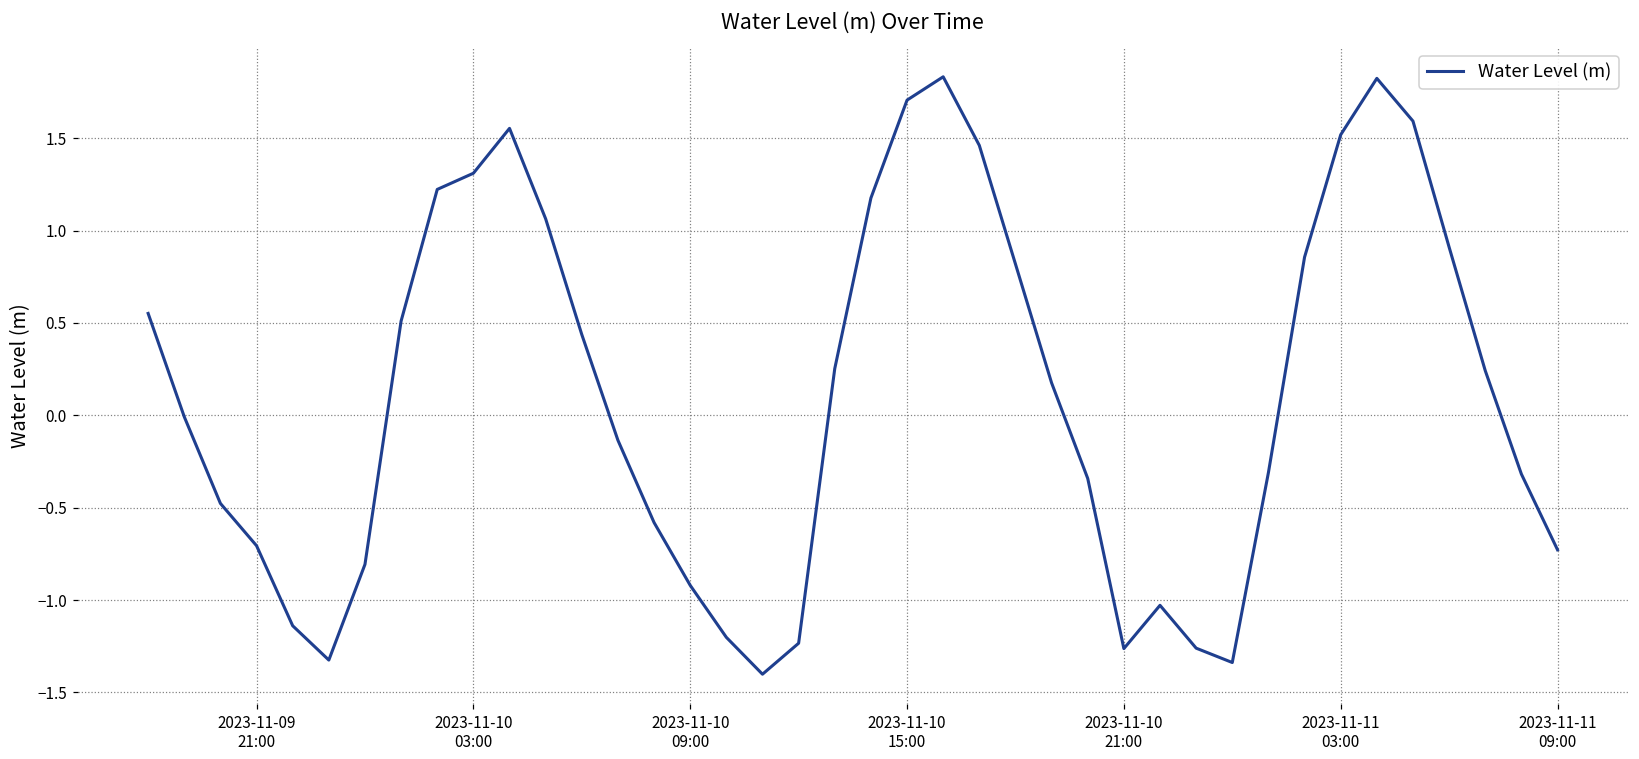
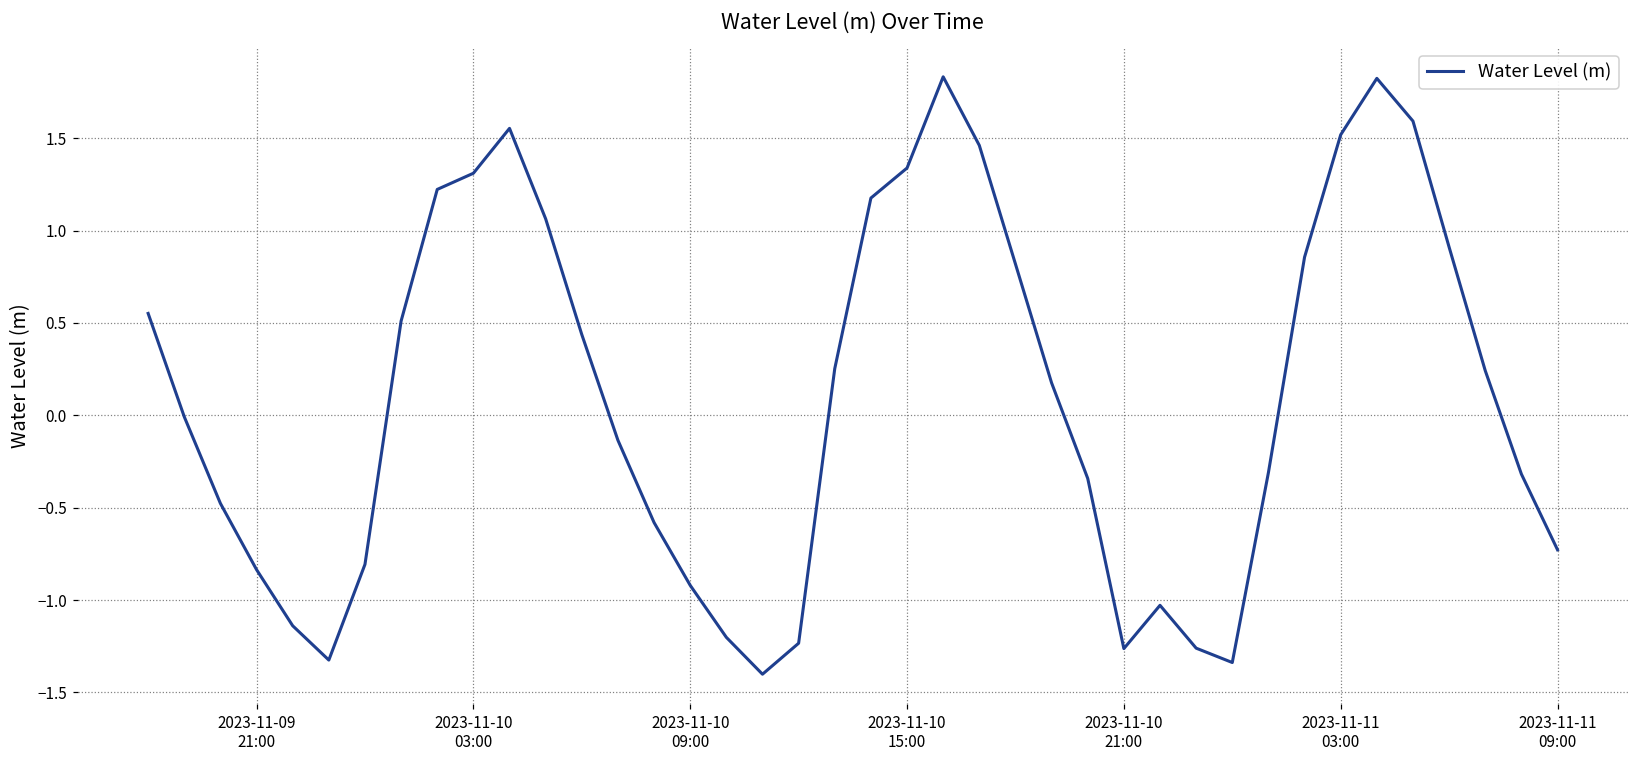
  {
-   "2023-11-09 21:00": -0.71,
+   "2023-11-09 21:00": -0.84,
    "2023-11-10 03:00": 1.31,
    "2023-11-10 09:00": -0.92,
-   "2023-11-10 15:00": 1.71,
+   "2023-11-10 15:00": 1.34,
    "2023-11-10 21:00": -1.26,
    "2023-11-11 03:00": 1.52,
    "2023-11-11 09:00": -0.73
  }
